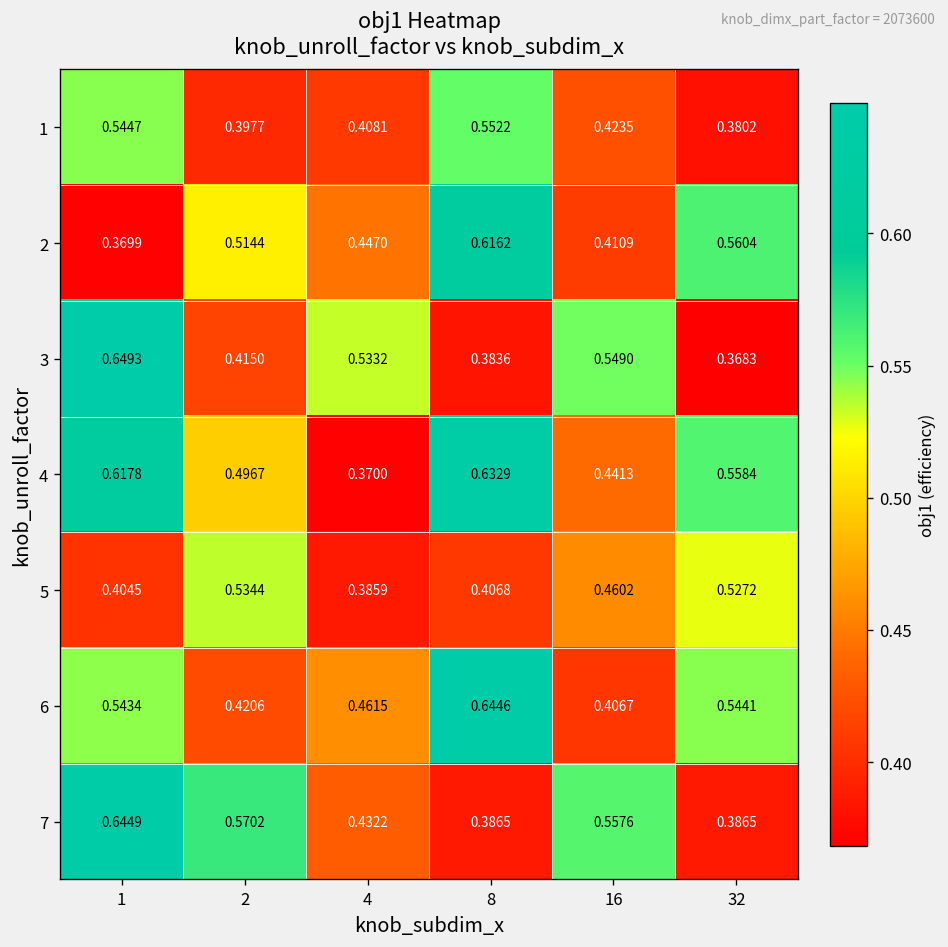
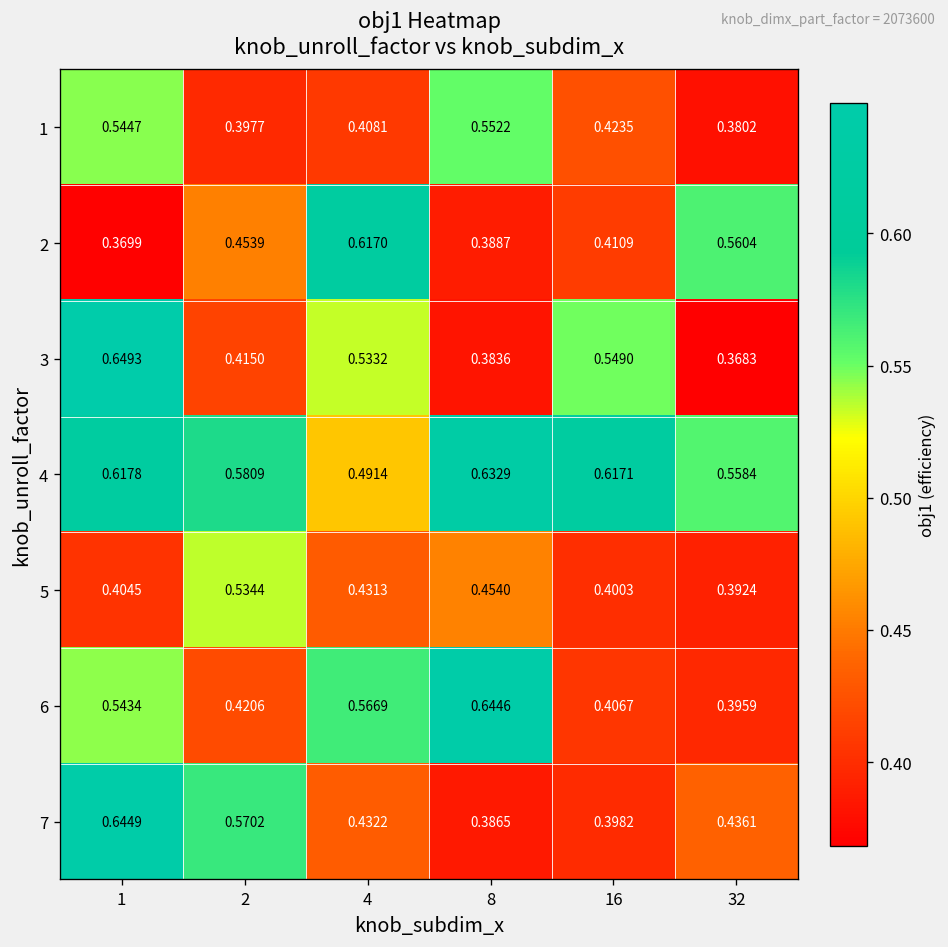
  {
    "1": {
      "1": 0.5447,
      "2": 0.3977,
      "4": 0.4081,
      "8": 0.5522,
      "16": 0.4235,
      "32": 0.3802
    },
    "2": {
      "1": 0.3699,
-     "2": 0.5144,
-     "4": 0.4470,
-     "8": 0.6162,
+     "2": 0.4539,
+     "4": 0.6170,
+     "8": 0.3887,
      "16": 0.4109,
      "32": 0.5604
    },
    "3": {
      "1": 0.6493,
      "2": 0.4150,
      "4": 0.5332,
      "8": 0.3836,
      "16": 0.5490,
      "32": 0.3683
    },
    "4": {
      "1": 0.6178,
-     "2": 0.4967,
-     "4": 0.3700,
+     "2": 0.5809,
+     "4": 0.4914,
      "8": 0.6329,
-     "16": 0.4413,
+     "16": 0.6171,
      "32": 0.5584
    },
    "5": {
      "1": 0.4045,
      "2": 0.5344,
-     "4": 0.3859,
-     "8": 0.4068,
-     "16": 0.4602,
-     "32": 0.5272
+     "4": 0.4313,
+     "8": 0.4540,
+     "16": 0.4003,
+     "32": 0.3924
    },
    "6": {
      "1": 0.5434,
      "2": 0.4206,
-     "4": 0.4615,
+     "4": 0.5669,
      "8": 0.6446,
      "16": 0.4067,
-     "32": 0.5441
+     "32": 0.3959
    },
    "7": {
      "1": 0.6449,
      "2": 0.5702,
      "4": 0.4322,
      "8": 0.3865,
-     "16": 0.5576,
-     "32": 0.3865
+     "16": 0.3982,
+     "32": 0.4361
    }
  }
